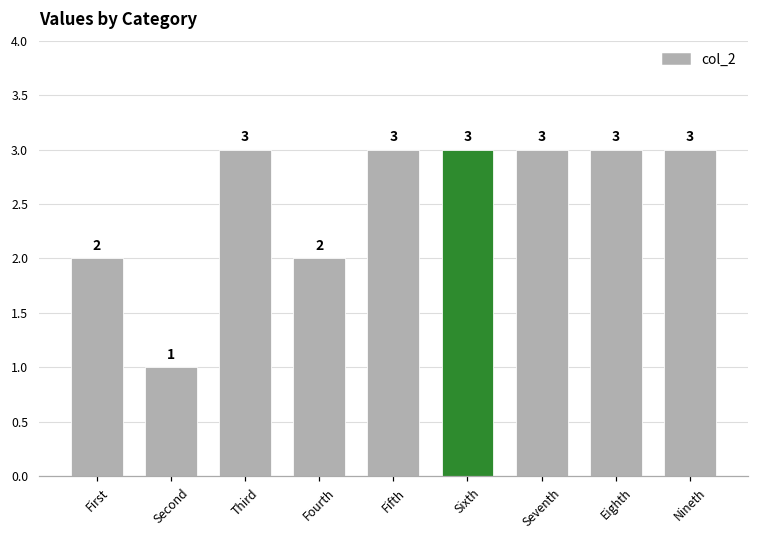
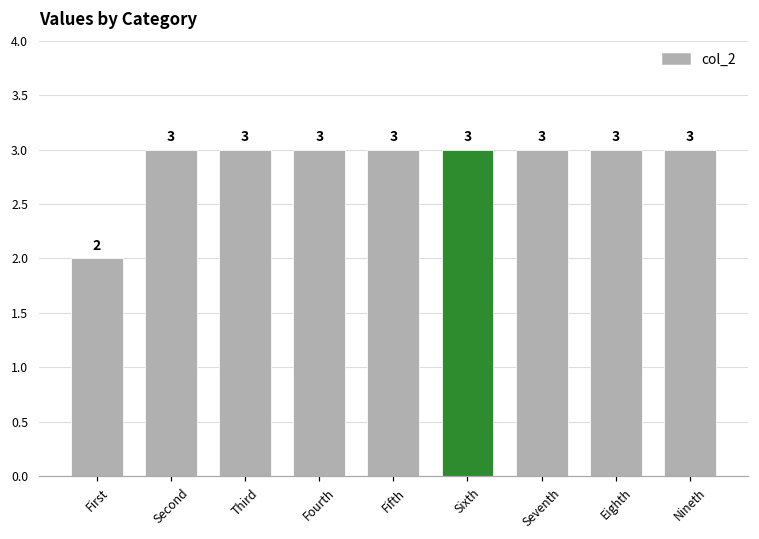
  {
    "First": 2,
-   "Second": 1,
+   "Second": 3,
    "Third": 3,
-   "Fourth": 2,
+   "Fourth": 3,
    "Fifth": 3,
    "Sixth": 3,
    "Seventh": 3,
    "Eighth": 3,
    "Nineth": 3
  }
